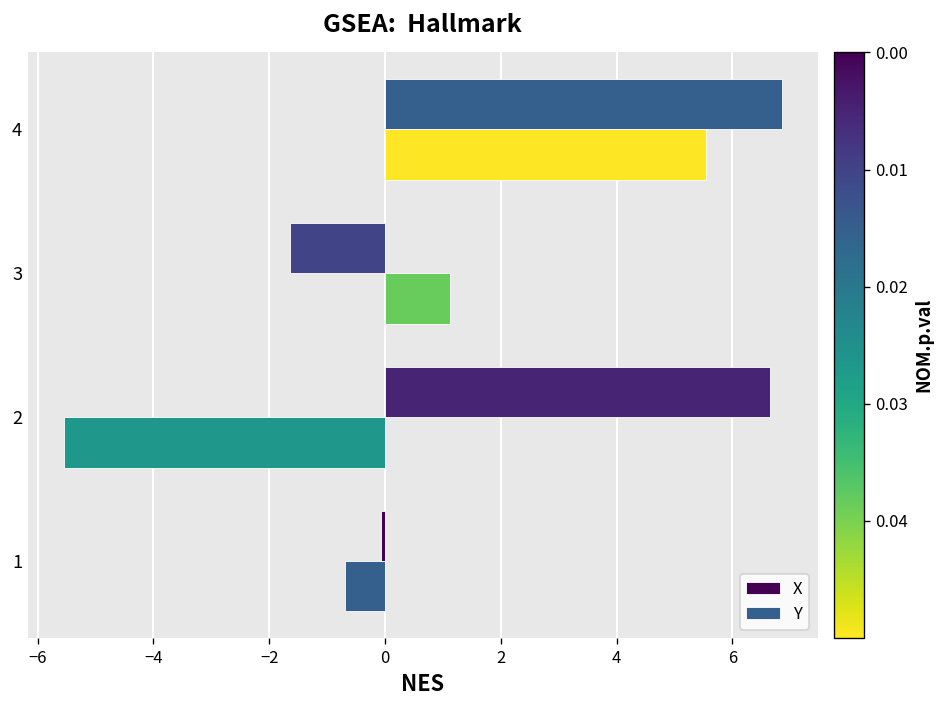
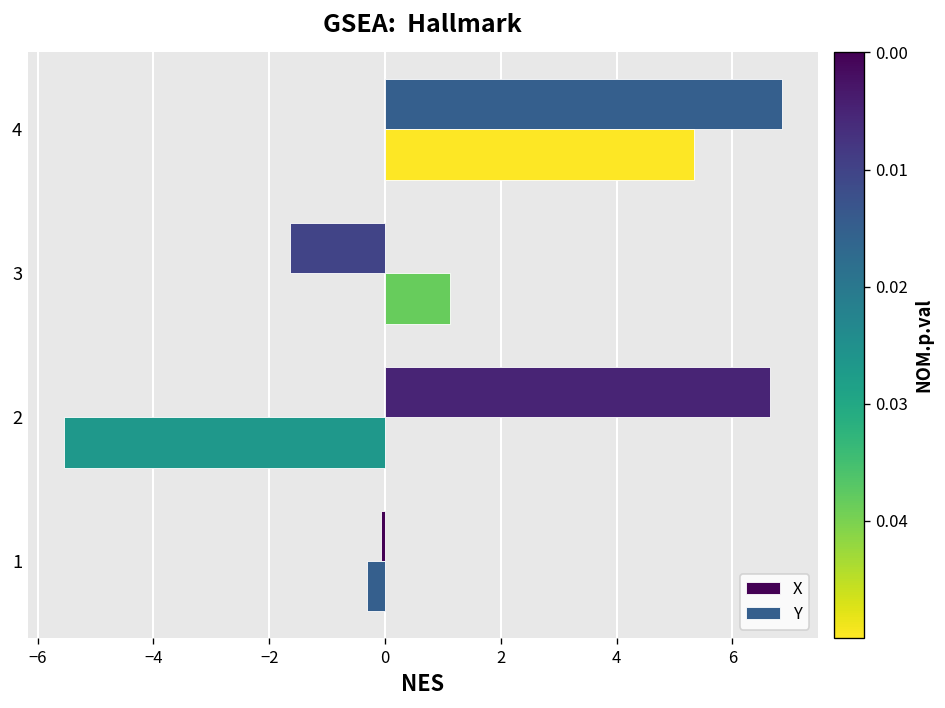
  {
    "X": {
      "4": 6.9,
      "3": -1.6,
      "2": 6.6,
      "1": -0.1
    },
    "Y": {
-     "4": 5.6,
+     "4": 5.3,
      "3": 1.1,
      "2": -5.5,
-     "1": -0.7
+     "1": -0.3
    }
  }
